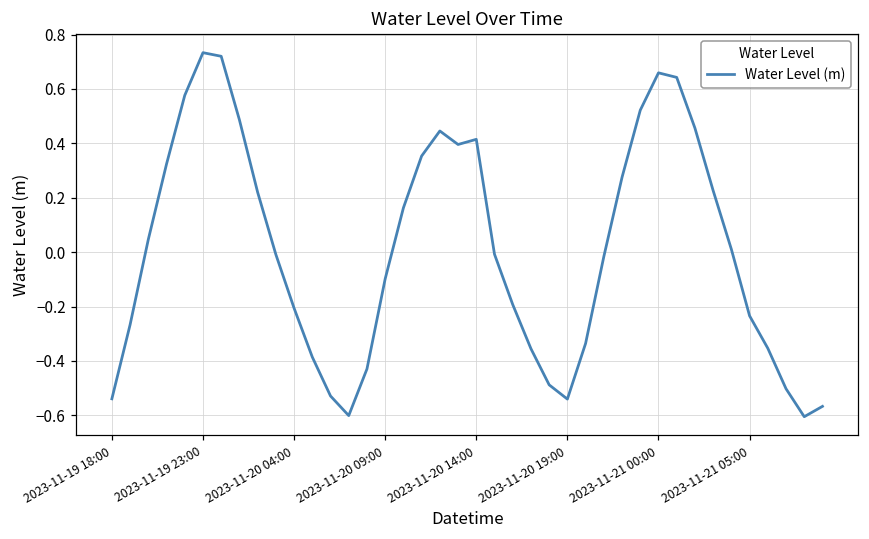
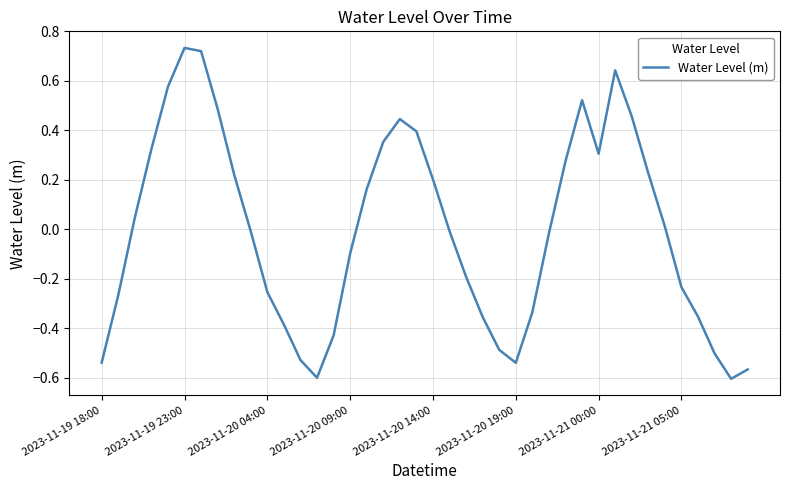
  {
    "2023-11-19 18:00": -0.54,
    "2023-11-19 23:00": 0.73,
-   "2023-11-20 04:00": -0.21,
+   "2023-11-20 04:00": -0.25,
    "2023-11-20 09:00": -0.10,
-   "2023-11-20 14:00": 0.41,
+   "2023-11-20 14:00": 0.20,
    "2023-11-20 19:00": -0.54,
-   "2023-11-21 00:00": 0.66,
+   "2023-11-21 00:00": 0.31,
    "2023-11-21 05:00": -0.23
  }
